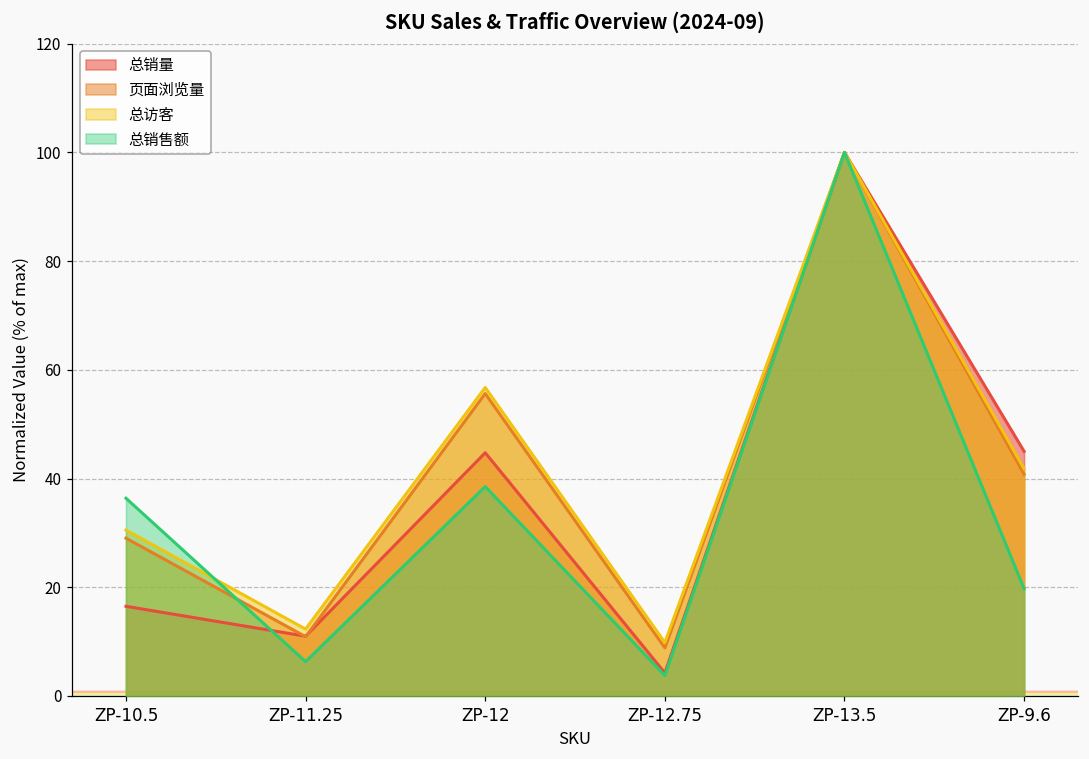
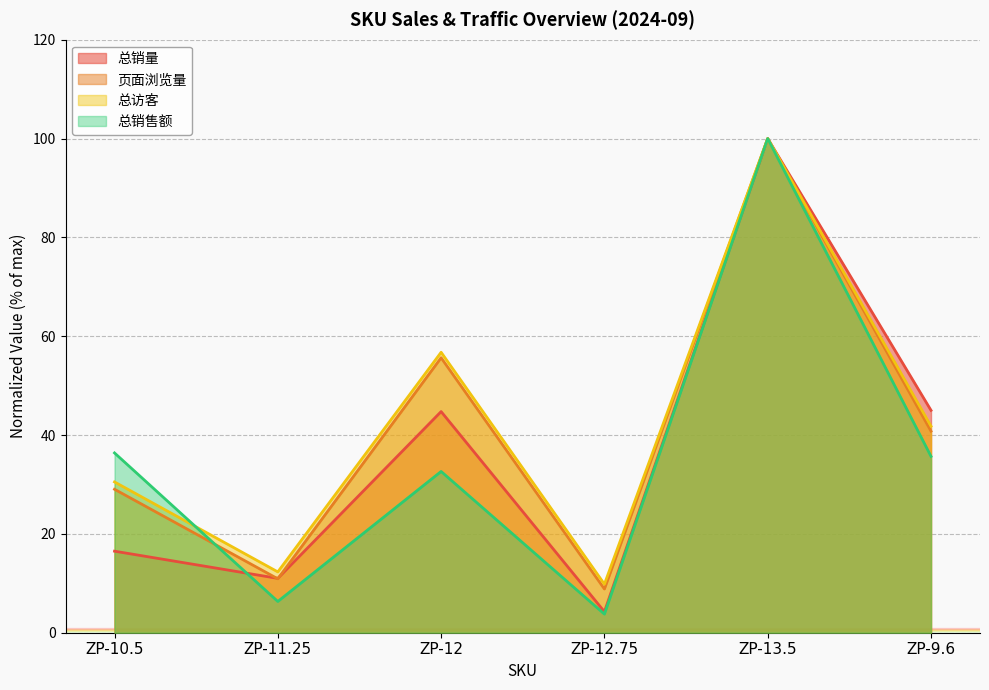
  {
    "总销售额": {
      "ZP-10.5": 36,
      "ZP-11.25": 6,
-     "ZP-12": 39,
-     "ZP-9.6": 20
+     "ZP-12": 33,
+     "ZP-9.6": 36
    }
  }
